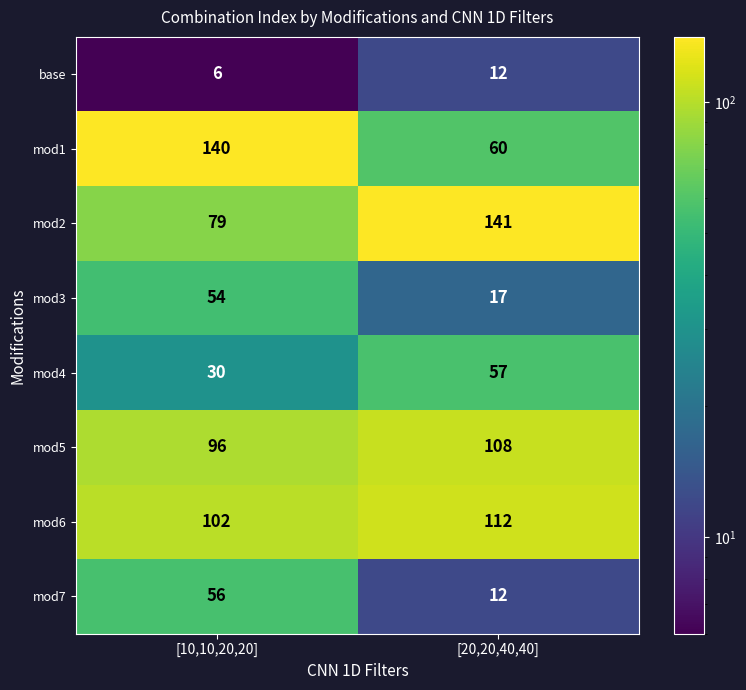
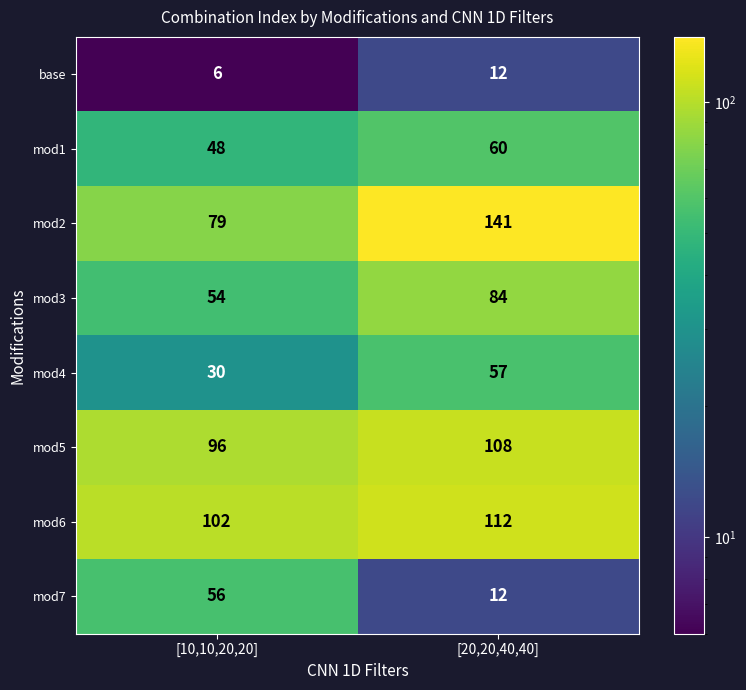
  {
    "base": {
      "[10,10,20,20]": 6,
      "[20,20,40,40]": 12
    },
    "mod1": {
-     "[10,10,20,20]": 140,
+     "[10,10,20,20]": 48,
      "[20,20,40,40]": 60
    },
    "mod2": {
      "[10,10,20,20]": 79,
      "[20,20,40,40]": 141
    },
    "mod3": {
      "[10,10,20,20]": 54,
-     "[20,20,40,40]": 17
+     "[20,20,40,40]": 84
    },
    "mod4": {
      "[10,10,20,20]": 30,
      "[20,20,40,40]": 57
    },
    "mod5": {
      "[10,10,20,20]": 96,
      "[20,20,40,40]": 108
    },
    "mod6": {
      "[10,10,20,20]": 102,
      "[20,20,40,40]": 112
    },
    "mod7": {
      "[10,10,20,20]": 56,
      "[20,20,40,40]": 12
    }
  }
